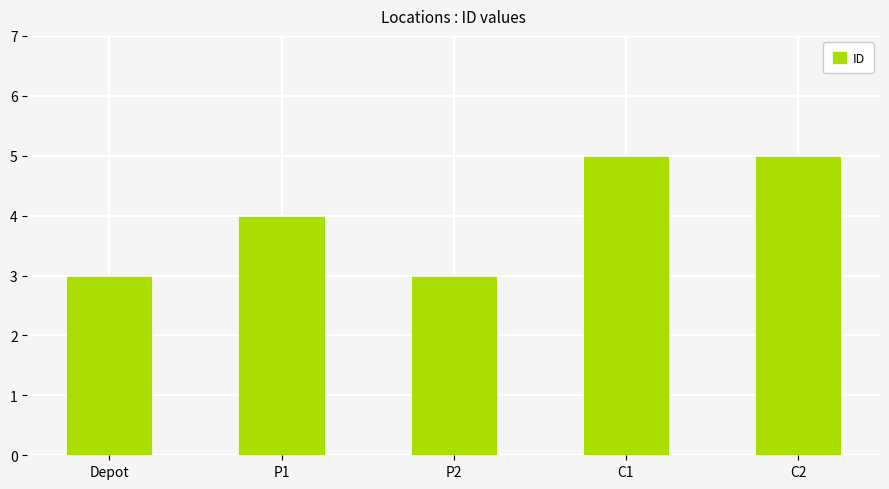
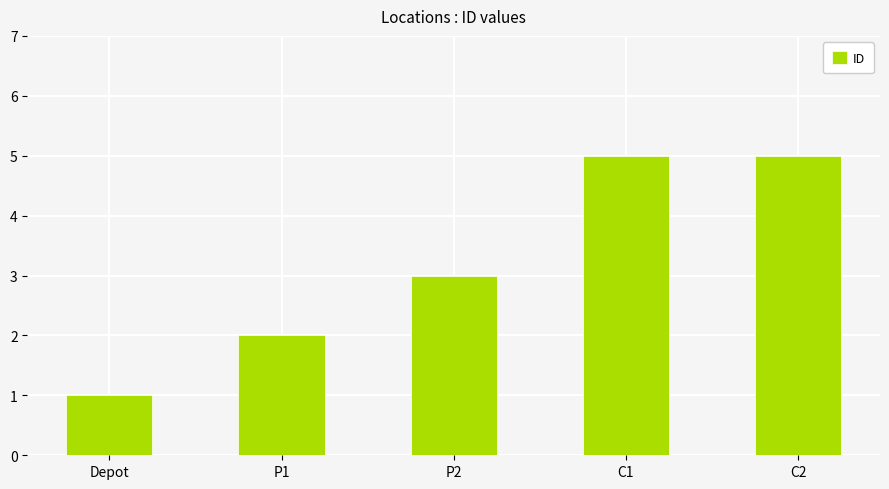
  {
-   "Depot": 3,
-   "P1": 4,
+   "Depot": 1,
+   "P1": 2,
    "P2": 3,
    "C1": 5,
    "C2": 5
  }
